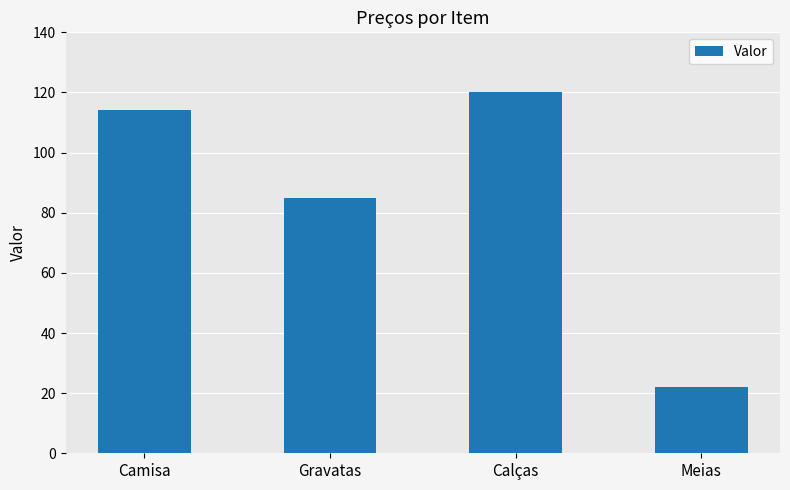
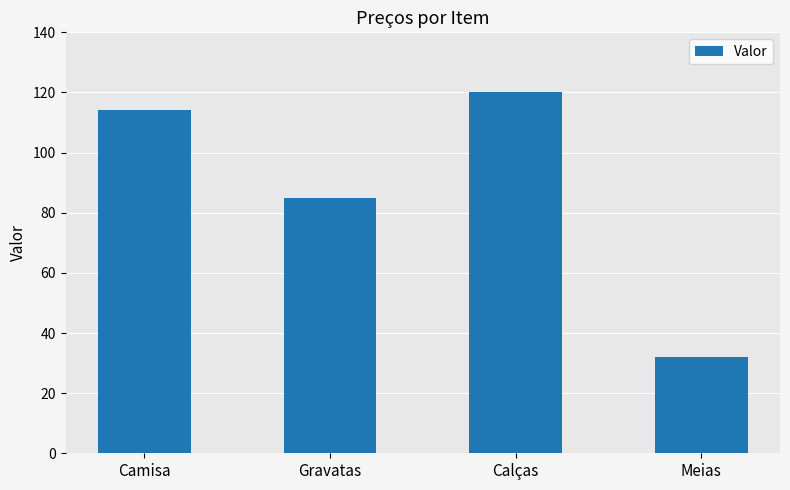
  {
    "Camisa": 114,
    "Gravatas": 85,
    "Calças": 120,
-   "Meias": 22
+   "Meias": 32
  }
